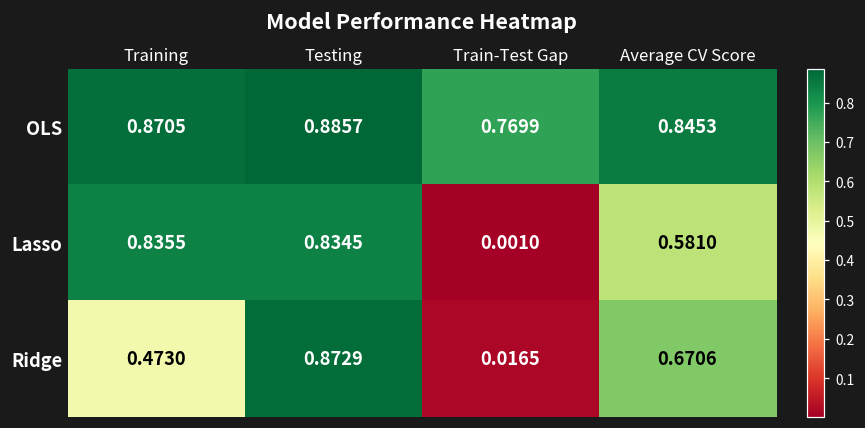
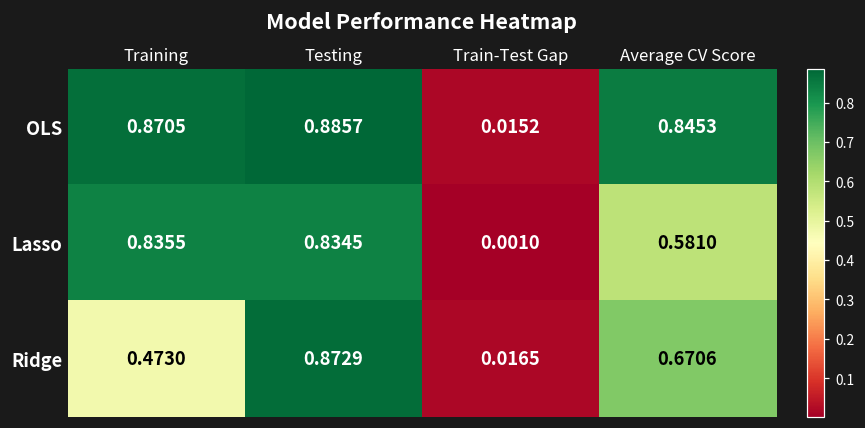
  {
    "OLS": {
      "Training": 0.8705,
      "Testing": 0.8857,
-     "Train-Test Gap": 0.7699,
+     "Train-Test Gap": 0.0152,
      "Average CV Score": 0.8453
    },
    "Lasso": {
      "Training": 0.8355,
      "Testing": 0.8345,
      "Train-Test Gap": 0.0010,
      "Average CV Score": 0.5810
    },
    "Ridge": {
      "Training": 0.4730,
      "Testing": 0.8729,
      "Train-Test Gap": 0.0165,
      "Average CV Score": 0.6706
    }
  }
